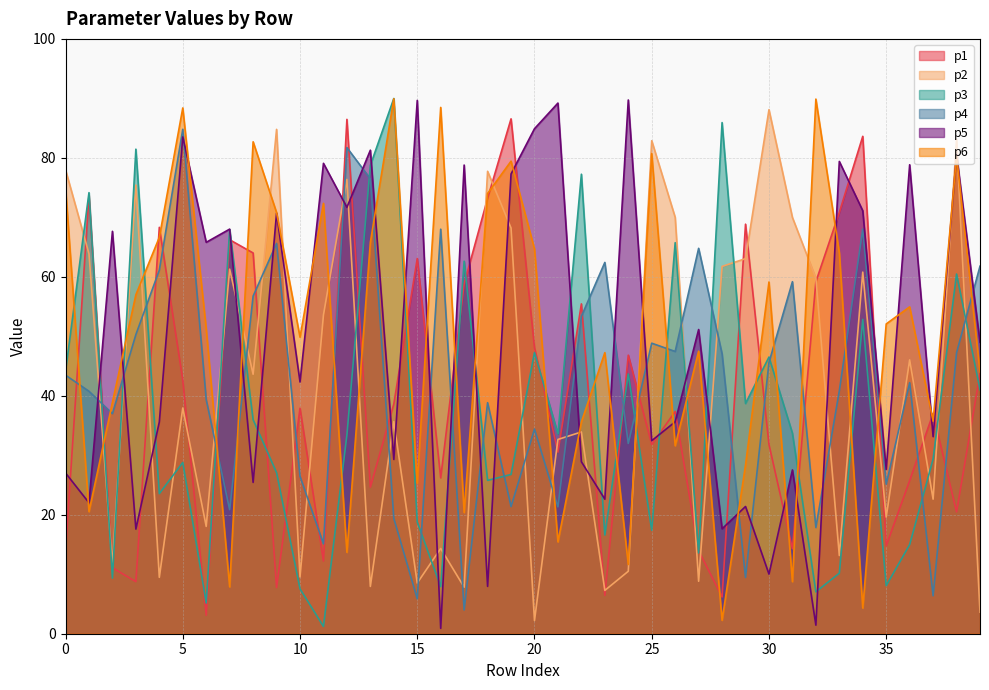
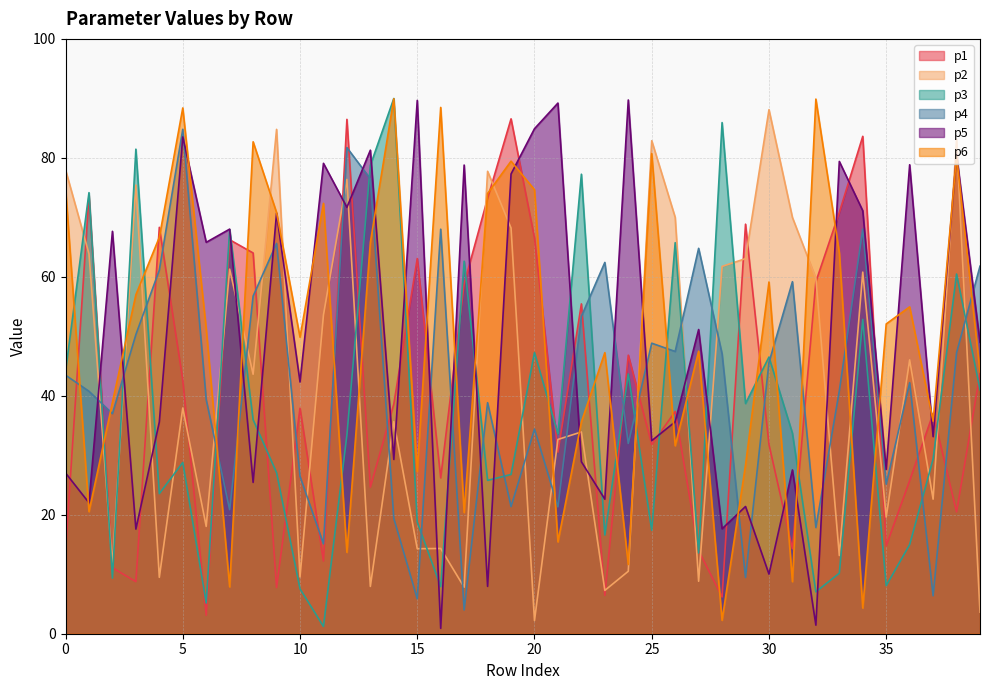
  {
    "p1": {
      "0": 14,
      "5": 43,
      "10": 38,
      "15": 63,
-     "20": 48,
+     "20": 67,
      "25": 32,
      "30": 32,
      "35": 15
    },
    "p2": {
      "0": 78,
      "5": 38,
      "10": 10,
-     "15": 9,
+     "15": 14,
      "20": 2,
      "25": 83,
      "30": 88,
      "35": 20
    },
    "p5": {
      "0": 27,
      "5": 84,
      "10": 42,
      "15": 90,
      "20": 85,
      "25": 32,
      "30": 10,
      "35": 28
    },
    "p6": {
      "0": 75,
      "5": 88,
      "10": 50,
-     "15": 25,
-     "20": 65,
+     "15": 27,
+     "20": 75,
      "25": 81,
      "30": 59,
      "35": 52
    }
  }
